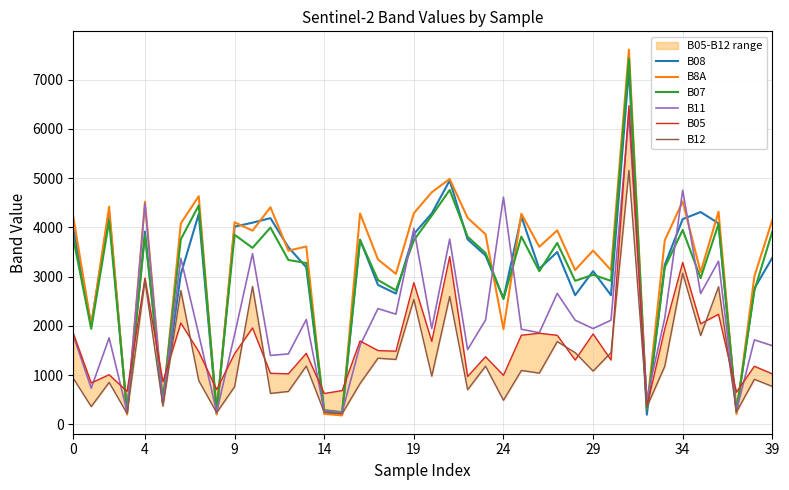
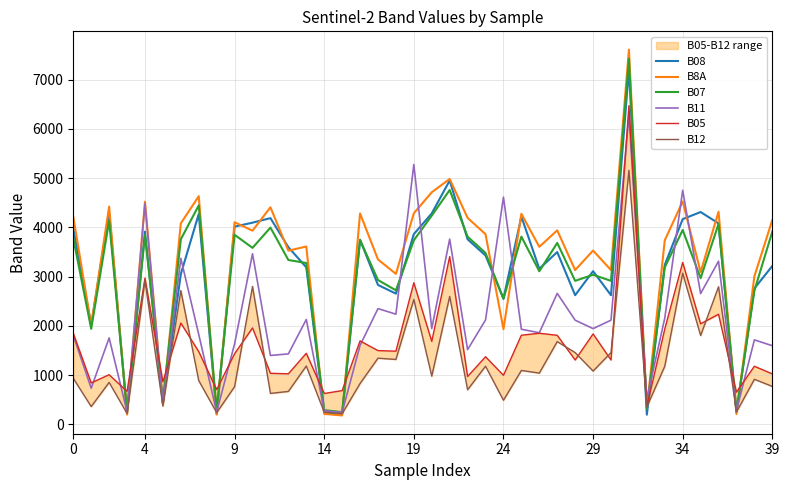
  {
    "B08": {
      "0": 4000,
      "4": 3900,
      "9": 4000,
      "19": 3900,
      "29": 3100,
      "34": 4200,
-     "39": 3400
+     "39": 3200
    },
    "B8A": {
      "0": 4200,
      "9": 4100,
      "19": 4300,
      "24": 1900,
      "29": 3500,
      "34": 4500,
      "39": 4100
    },
    "B07": {
      "0": 3800,
      "4": 3800,
      "9": 3900,
      "19": 3700,
      "29": 3000,
      "34": 3900,
      "39": 3900
    },
    "B11": {
-     "9": 1800,
-     "19": 4000,
+     "9": 1600,
+     "19": 5300,
      "24": 4600,
      "29": 1900,
      "34": 4800,
      "39": 1600
    },
    "B12": {
      "0": 900,
      "9": 800,
      "19": 2500,
      "24": 500,
      "29": 1100,
      "34": 3100,
      "39": 800
    }
  }
